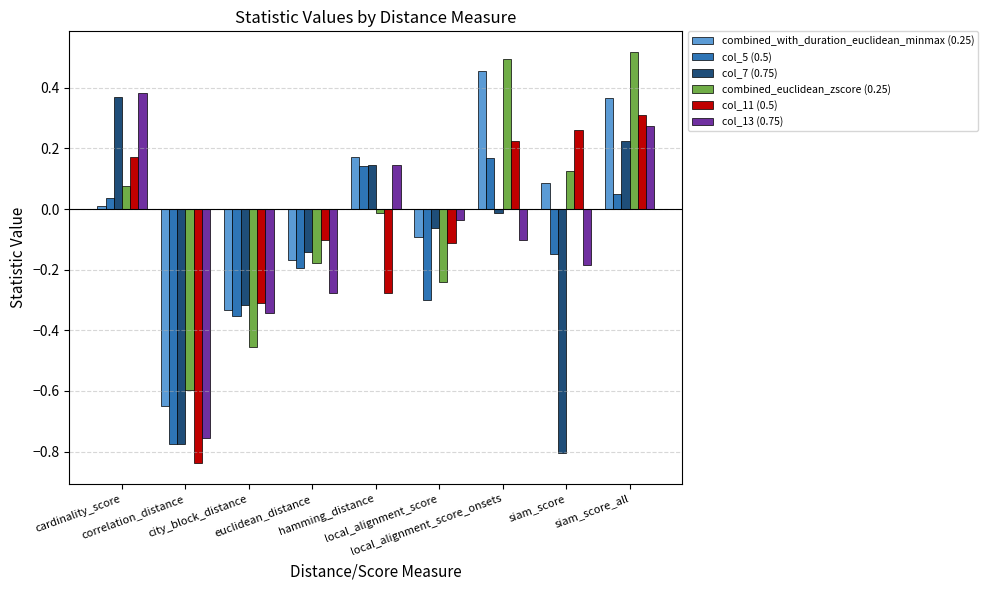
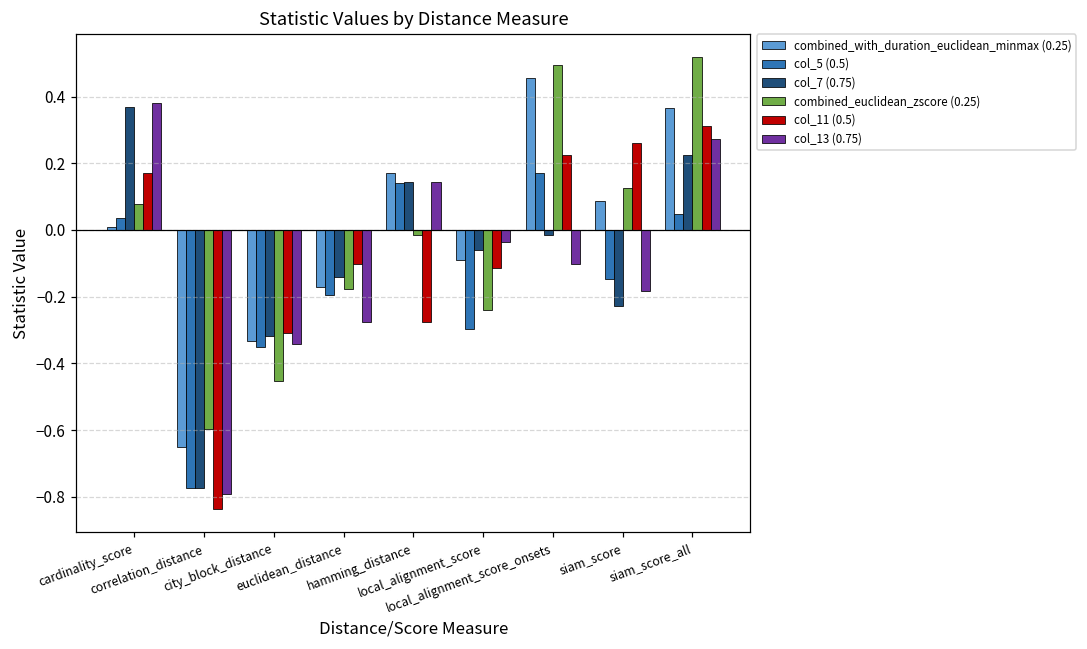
  {
    "combined_with_duration_euclidean_minmax (0.25)": {
      "cardinality_score": 0.01,
      "correlation_distance": -0.65,
      "city_block_distance": -0.33,
      "euclidean_distance": -0.17,
      "hamming_distance": 0.17,
      "local_alignment_score": -0.09,
      "local_alignment_score_onsets": 0.45,
      "siam_score": 0.09,
      "siam_score_all": 0.37
    },
    "col_5 (0.5)": {
      "cardinality_score": 0.04,
      "correlation_distance": -0.77,
      "city_block_distance": -0.35,
      "euclidean_distance": -0.19,
      "hamming_distance": 0.14,
      "local_alignment_score": -0.30,
      "local_alignment_score_onsets": 0.17,
      "siam_score": -0.15,
      "siam_score_all": 0.05
    },
    "col_7 (0.75)": {
      "cardinality_score": 0.37,
      "correlation_distance": -0.77,
      "city_block_distance": -0.32,
      "euclidean_distance": -0.14,
      "hamming_distance": 0.14,
      "local_alignment_score": -0.06,
      "local_alignment_score_onsets": -0.01,
-     "siam_score": -0.80,
+     "siam_score": -0.23,
      "siam_score_all": 0.22
    },
    "combined_euclidean_zscore (0.25)": {
      "cardinality_score": 0.08,
      "correlation_distance": -0.60,
      "city_block_distance": -0.45,
      "euclidean_distance": -0.18,
      "hamming_distance": -0.01,
      "local_alignment_score": -0.24,
      "local_alignment_score_onsets": 0.49,
      "siam_score": 0.13,
      "siam_score_all": 0.52
    },
    "col_11 (0.5)": {
      "cardinality_score": 0.17,
      "correlation_distance": -0.84,
      "city_block_distance": -0.31,
      "euclidean_distance": -0.10,
      "hamming_distance": -0.28,
      "local_alignment_score": -0.11,
      "local_alignment_score_onsets": 0.22,
      "siam_score": 0.26,
      "siam_score_all": 0.31
    },
    "col_13 (0.75)": {
      "cardinality_score": 0.38,
-     "correlation_distance": -0.76,
+     "correlation_distance": -0.79,
      "city_block_distance": -0.34,
      "euclidean_distance": -0.28,
      "hamming_distance": 0.15,
      "local_alignment_score": -0.04,
      "local_alignment_score_onsets": -0.10,
      "siam_score": -0.18,
      "siam_score_all": 0.27
    }
  }
